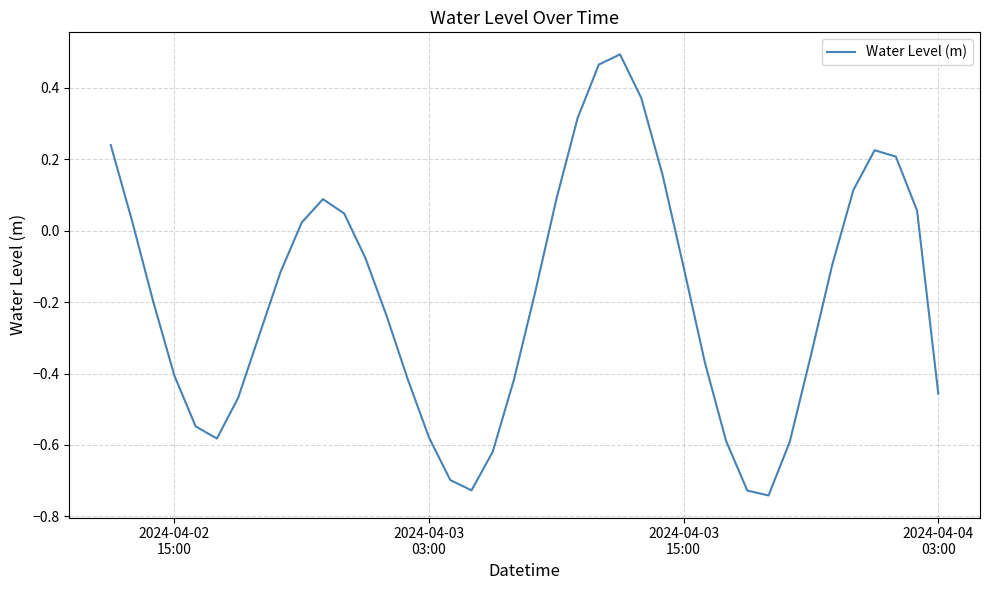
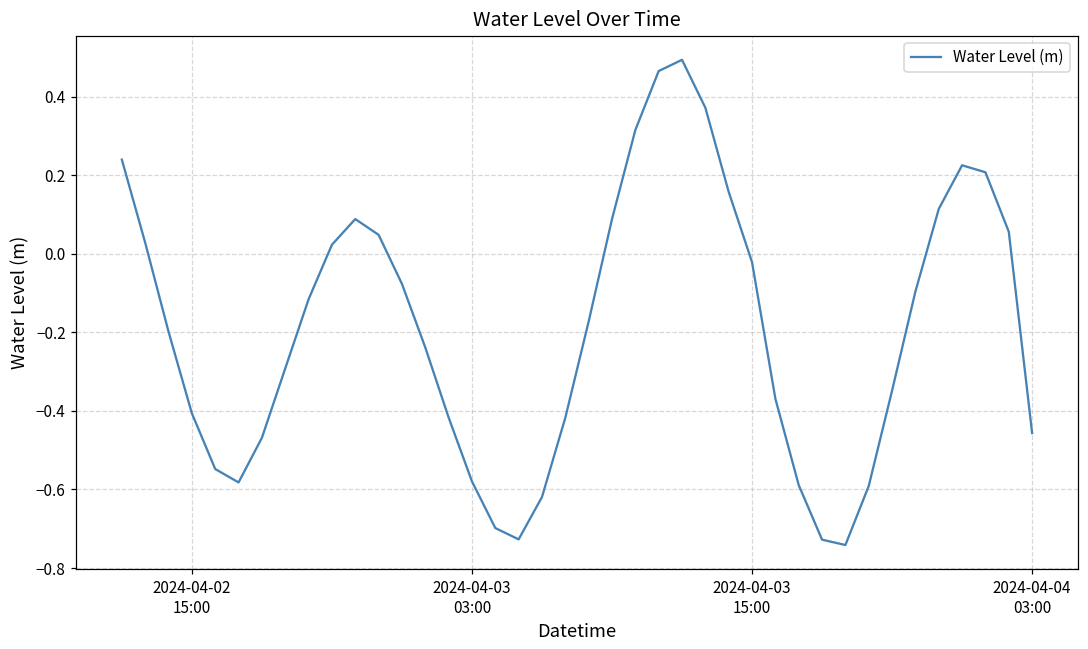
  {
    "2024-04-02 15:00": -0.41,
    "2024-04-03 03:00": -0.58,
-   "2024-04-03 15:00": -0.10,
+   "2024-04-03 15:00": -0.02,
    "2024-04-04 03:00": -0.46
  }
